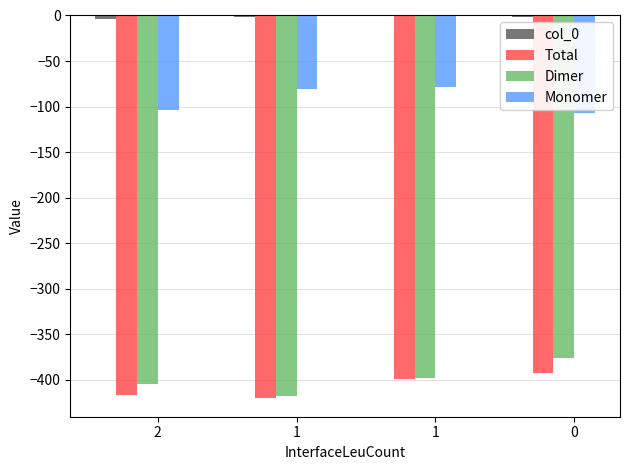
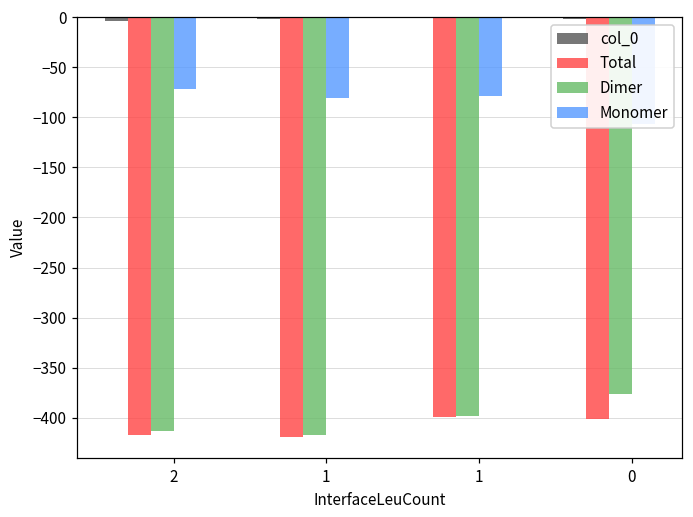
  {
    "col_0": {
      "2": 0
    },
    "Total": {
      "2": -420,
-     "0": -390
+     "0": -400
    },
    "Dimer": {
-     "2": -400,
+     "2": -410,
      "0": -380
    },
    "Monomer": {
-     "2": -100,
+     "2": -70,
      "0": -110
    }
  }
